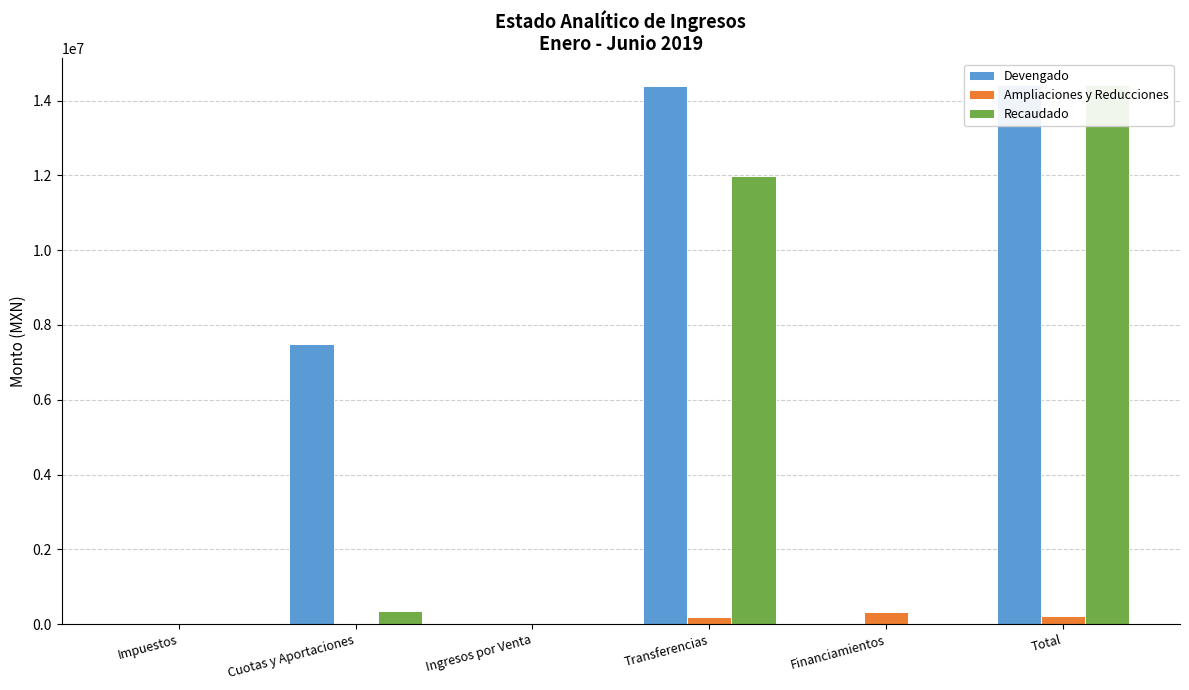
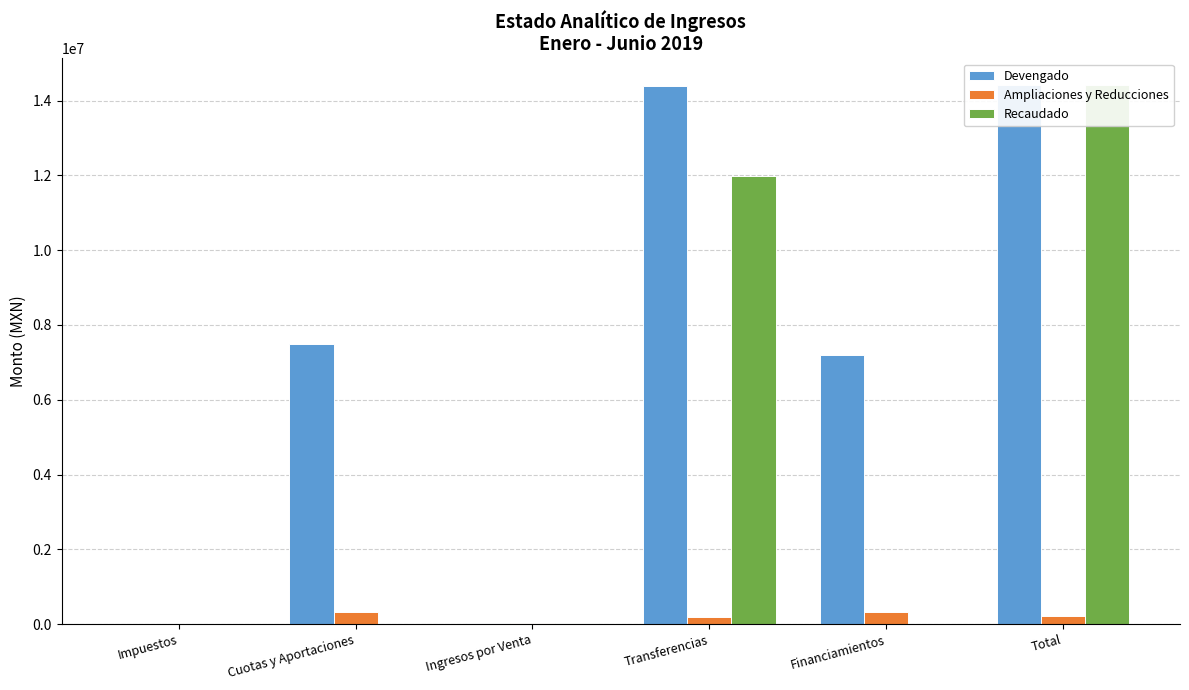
  {
    "Devengado": {
      "Impuestos": 0,
      "Cuotas y Aportaciones": 7500000,
      "Transferencias": 14400000,
-     "Financiamientos": 0
+     "Financiamientos": 7200000
    },
    "Ampliaciones y Reducciones": {
      "Impuestos": 0,
-     "Cuotas y Aportaciones": 0,
+     "Cuotas y Aportaciones": 300000,
      "Transferencias": 200000,
      "Financiamientos": 300000,
      "Total": 200000
    },
    "Recaudado": {
      "Impuestos": 0,
-     "Cuotas y Aportaciones": 300000,
+     "Cuotas y Aportaciones": 0,
      "Transferencias": 12000000,
      "Financiamientos": 0
    }
  }
